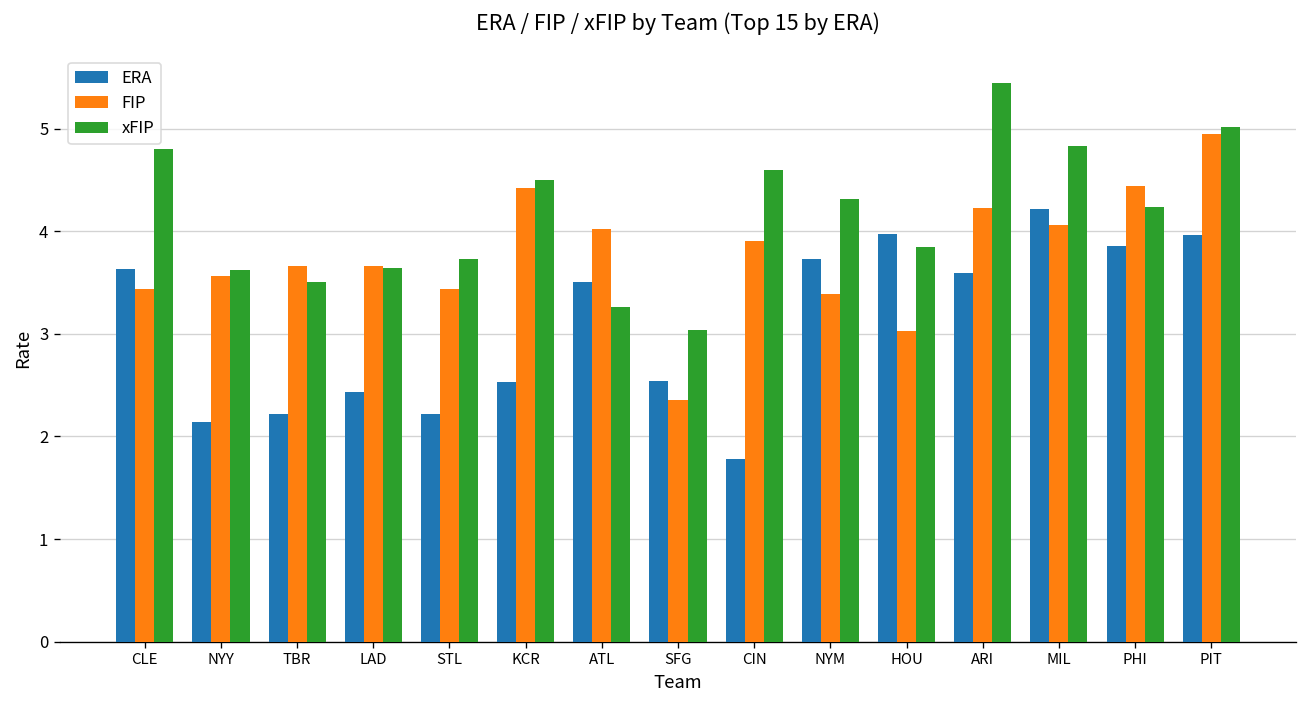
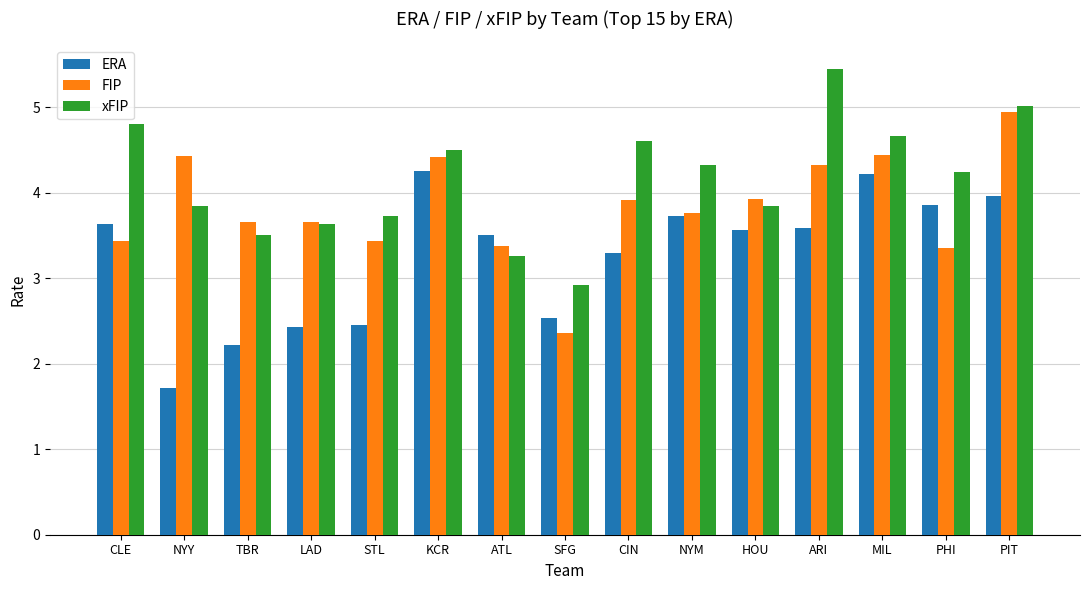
  {
    "ERA": {
      "CLE": 3.6,
-     "NYY": 2.1,
+     "NYY": 1.7,
      "TBR": 2.2,
      "LAD": 2.4,
-     "STL": 2.2,
-     "KCR": 2.5,
+     "STL": 2.5,
+     "KCR": 4.3,
      "ATL": 3.5,
      "SFG": 2.5,
-     "CIN": 1.8,
+     "CIN": 3.3,
      "NYM": 3.7,
-     "HOU": 4.0,
+     "HOU": 3.6,
      "ARI": 3.6,
      "MIL": 4.2,
      "PHI": 3.9,
      "PIT": 4.0
    },
    "FIP": {
      "CLE": 3.4,
-     "NYY": 3.6,
+     "NYY": 4.4,
      "TBR": 3.7,
      "LAD": 3.7,
      "STL": 3.4,
      "KCR": 4.4,
-     "ATL": 4.0,
+     "ATL": 3.4,
      "SFG": 2.4,
      "CIN": 3.9,
-     "NYM": 3.4,
-     "HOU": 3.0,
-     "ARI": 4.2,
-     "MIL": 4.1,
-     "PHI": 4.4,
+     "NYM": 3.8,
+     "HOU": 3.9,
+     "ARI": 4.3,
+     "MIL": 4.4,
+     "PHI": 3.4,
      "PIT": 5.0
    },
    "xFIP": {
      "CLE": 4.8,
-     "NYY": 3.6,
+     "NYY": 3.8,
      "TBR": 3.5,
      "LAD": 3.6,
      "STL": 3.7,
      "KCR": 4.5,
      "ATL": 3.3,
-     "SFG": 3.0,
+     "SFG": 2.9,
      "CIN": 4.6,
      "NYM": 4.3,
      "HOU": 3.9,
      "ARI": 5.5,
-     "MIL": 4.8,
+     "MIL": 4.7,
      "PHI": 4.2,
      "PIT": 5.0
    }
  }
